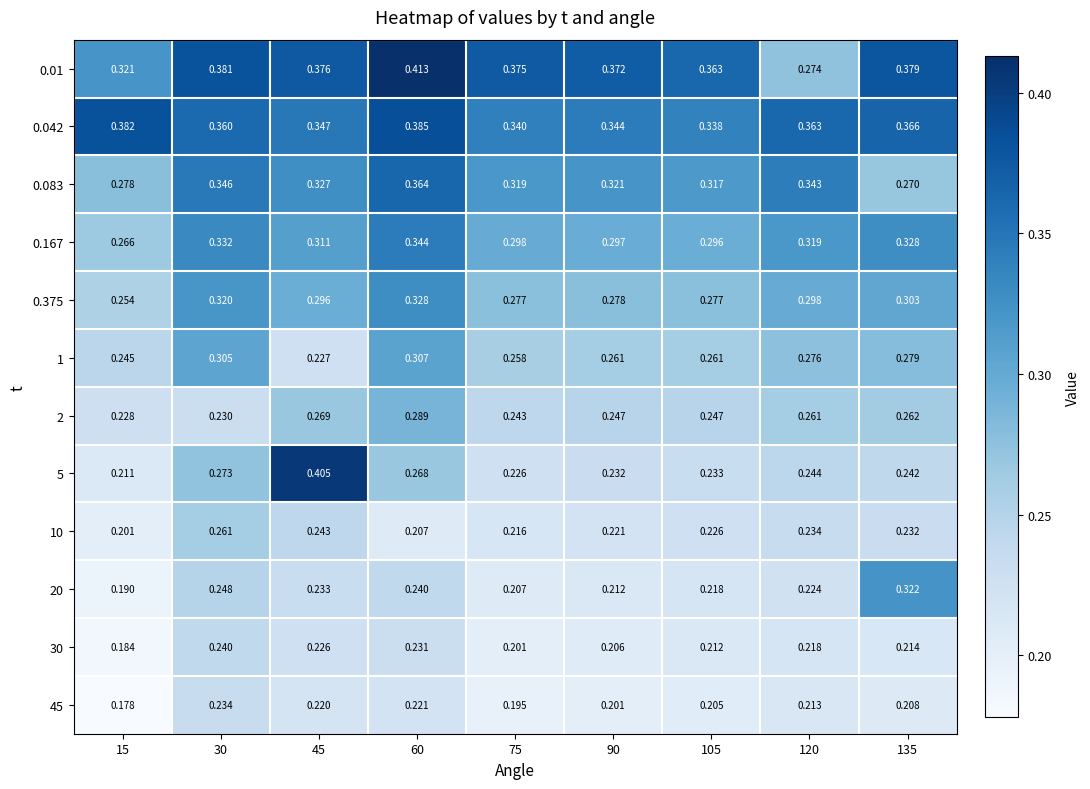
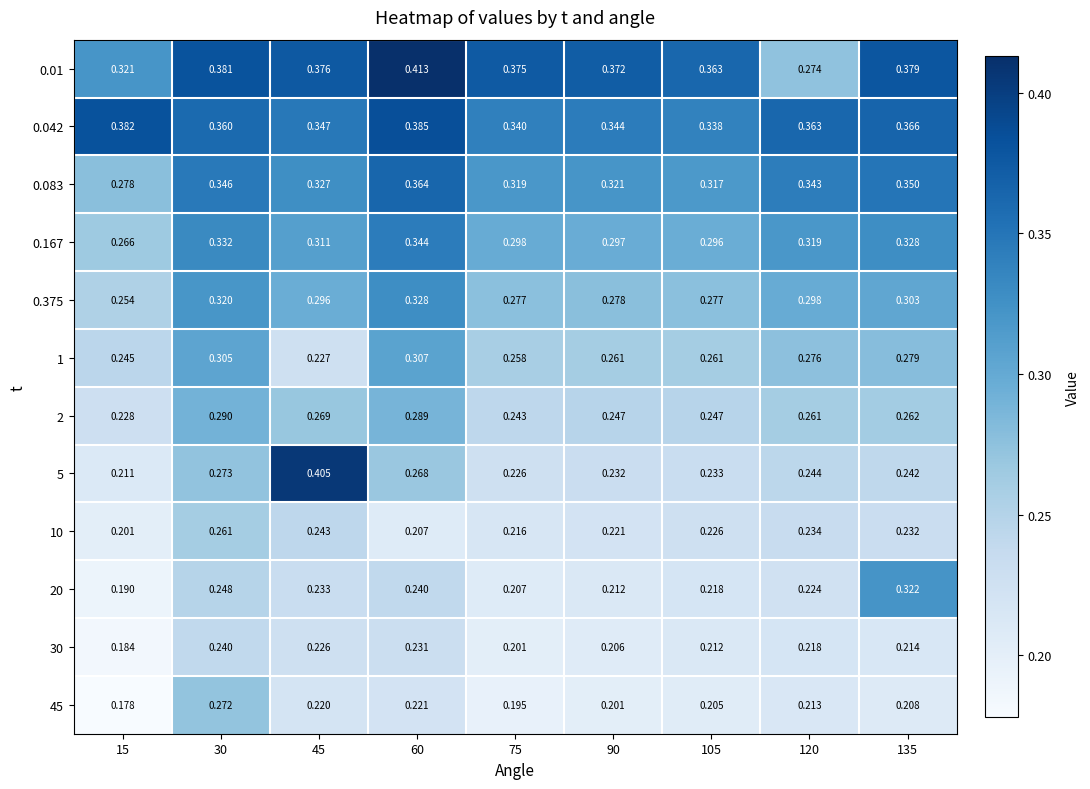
  {
    "0.01": {
      "15": 0.321,
      "30": 0.381,
      "45": 0.376,
      "60": 0.413,
      "75": 0.375,
      "90": 0.372,
      "105": 0.363,
      "120": 0.274,
      "135": 0.379
    },
    "0.042": {
      "15": 0.382,
      "30": 0.360,
      "45": 0.347,
      "60": 0.385,
      "75": 0.340,
      "90": 0.344,
      "105": 0.338,
      "120": 0.363,
      "135": 0.366
    },
    "0.083": {
      "15": 0.278,
      "30": 0.346,
      "45": 0.327,
      "60": 0.364,
      "75": 0.319,
      "90": 0.321,
      "105": 0.317,
      "120": 0.343,
-     "135": 0.270
+     "135": 0.350
    },
    "0.167": {
      "15": 0.266,
      "30": 0.332,
      "45": 0.311,
      "60": 0.344,
      "75": 0.298,
      "90": 0.297,
      "105": 0.296,
      "120": 0.319,
      "135": 0.328
    },
    "0.375": {
      "15": 0.254,
      "30": 0.320,
      "45": 0.296,
      "60": 0.328,
      "75": 0.277,
      "90": 0.278,
      "105": 0.277,
      "120": 0.298,
      "135": 0.303
    },
    "1": {
      "15": 0.245,
      "30": 0.305,
      "45": 0.227,
      "60": 0.307,
      "75": 0.258,
      "90": 0.261,
      "105": 0.261,
      "120": 0.276,
      "135": 0.279
    },
    "2": {
      "15": 0.228,
-     "30": 0.230,
+     "30": 0.290,
      "45": 0.269,
      "60": 0.289,
      "75": 0.243,
      "90": 0.247,
      "105": 0.247,
      "120": 0.261,
      "135": 0.262
    },
    "5": {
      "15": 0.211,
      "30": 0.273,
      "45": 0.405,
      "60": 0.268,
      "75": 0.226,
      "90": 0.232,
      "105": 0.233,
      "120": 0.244,
      "135": 0.242
    },
    "10": {
      "15": 0.201,
      "30": 0.261,
      "45": 0.243,
      "60": 0.207,
      "75": 0.216,
      "90": 0.221,
      "105": 0.226,
      "120": 0.234,
      "135": 0.232
    },
    "20": {
      "15": 0.190,
      "30": 0.248,
      "45": 0.233,
      "60": 0.240,
      "75": 0.207,
      "90": 0.212,
      "105": 0.218,
      "120": 0.224,
      "135": 0.322
    },
    "30": {
      "15": 0.184,
      "30": 0.240,
      "45": 0.226,
      "60": 0.231,
      "75": 0.201,
      "90": 0.206,
      "105": 0.212,
      "120": 0.218,
      "135": 0.214
    },
    "45": {
      "15": 0.178,
-     "30": 0.234,
+     "30": 0.272,
      "45": 0.220,
      "60": 0.221,
      "75": 0.195,
      "90": 0.201,
      "105": 0.205,
      "120": 0.213,
      "135": 0.208
    }
  }
